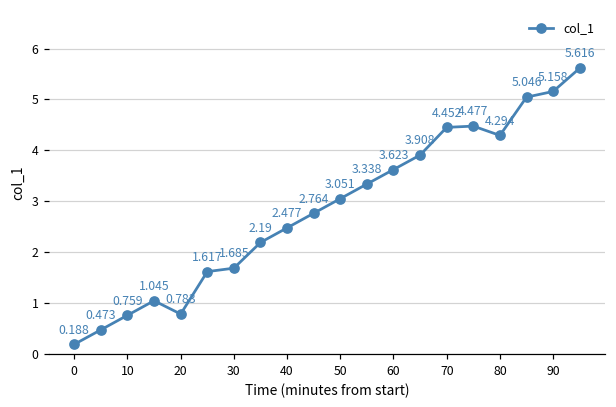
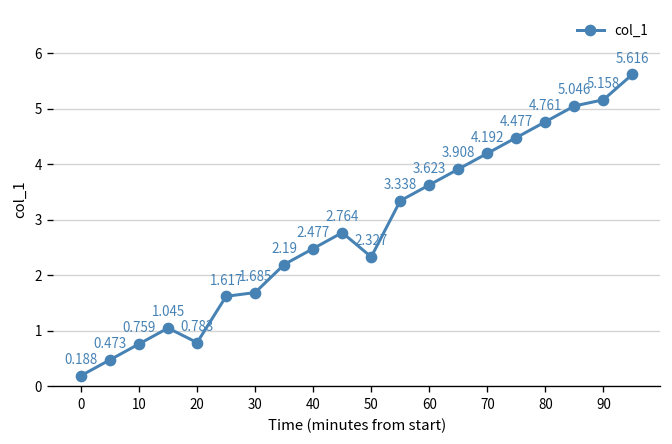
  {
    "0": 0.188,
    "10": 0.759,
    "20": 0.783,
    "30": 1.685,
    "40": 2.477,
-   "50": 3.051,
+   "50": 2.327,
    "60": 3.623,
-   "70": 4.452,
-   "80": 4.294,
+   "70": 4.192,
+   "80": 4.761,
    "90": 5.158
  }
